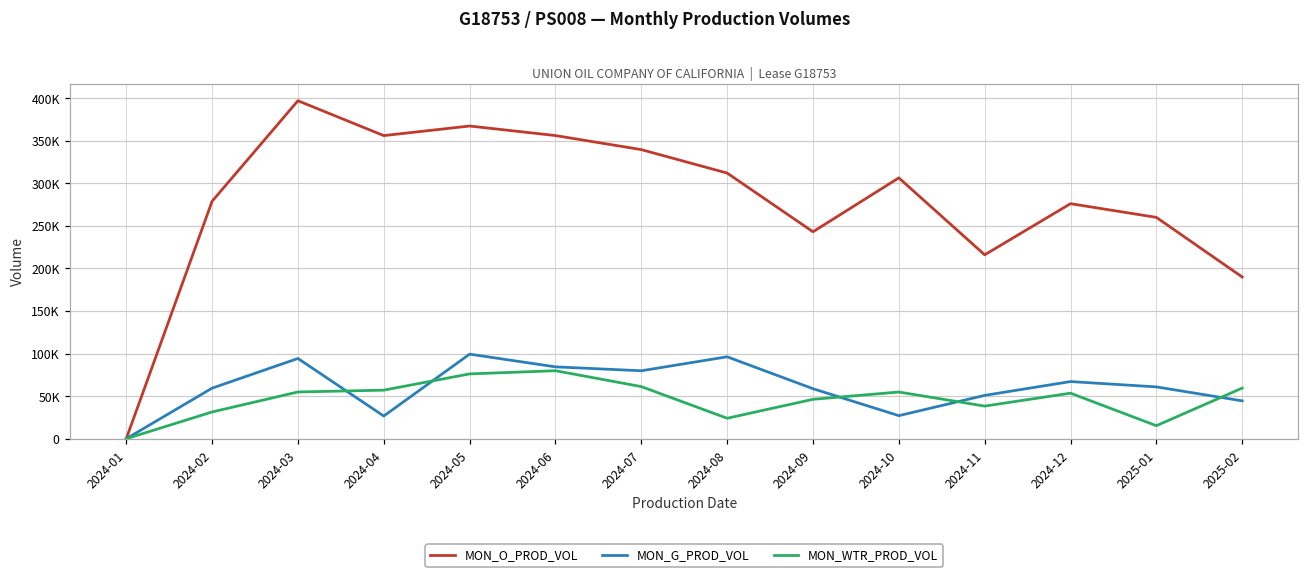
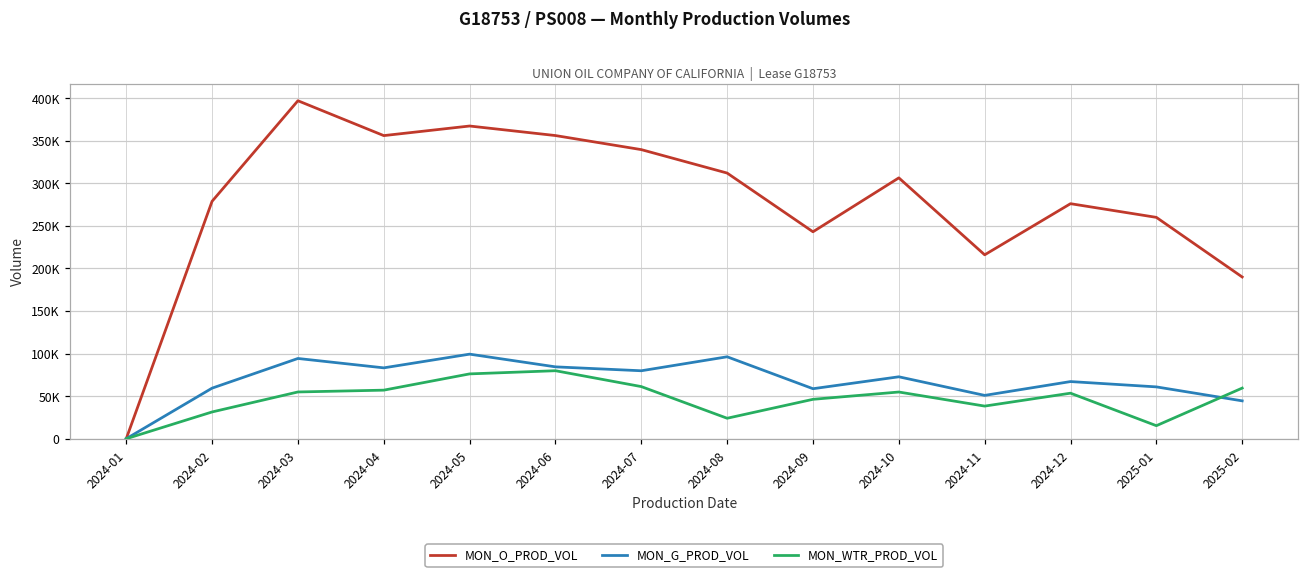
  {
    "MON_O_PROD_VOL": {
      "2024-02": 280000,
      "2024-03": 400000,
      "2024-04": 360000,
      "2024-05": 370000,
      "2024-06": 360000,
      "2024-07": 340000,
      "2024-08": 310000,
      "2024-09": 240000,
      "2024-10": 310000,
      "2024-11": 220000,
      "2024-12": 280000,
      "2025-01": 260000,
      "2025-02": 190000
    },
    "MON_G_PROD_VOL": {
      "2024-02": 60000,
      "2024-03": 90000,
-     "2024-04": 30000,
+     "2024-04": 80000,
      "2024-05": 100000,
      "2024-06": 80000,
      "2024-07": 80000,
      "2024-08": 100000,
      "2024-09": 60000,
-     "2024-10": 30000,
+     "2024-10": 70000,
      "2024-11": 50000,
      "2024-12": 70000,
      "2025-01": 60000,
      "2025-02": 40000
    },
    "MON_WTR_PROD_VOL": {
      "2024-02": 30000,
      "2024-03": 50000,
      "2024-04": 60000,
      "2024-05": 80000,
      "2024-06": 80000,
      "2024-07": 60000,
      "2024-08": 20000,
      "2024-09": 50000,
      "2024-10": 50000,
      "2024-11": 40000,
      "2024-12": 50000,
      "2025-01": 20000,
      "2025-02": 60000
    }
  }
